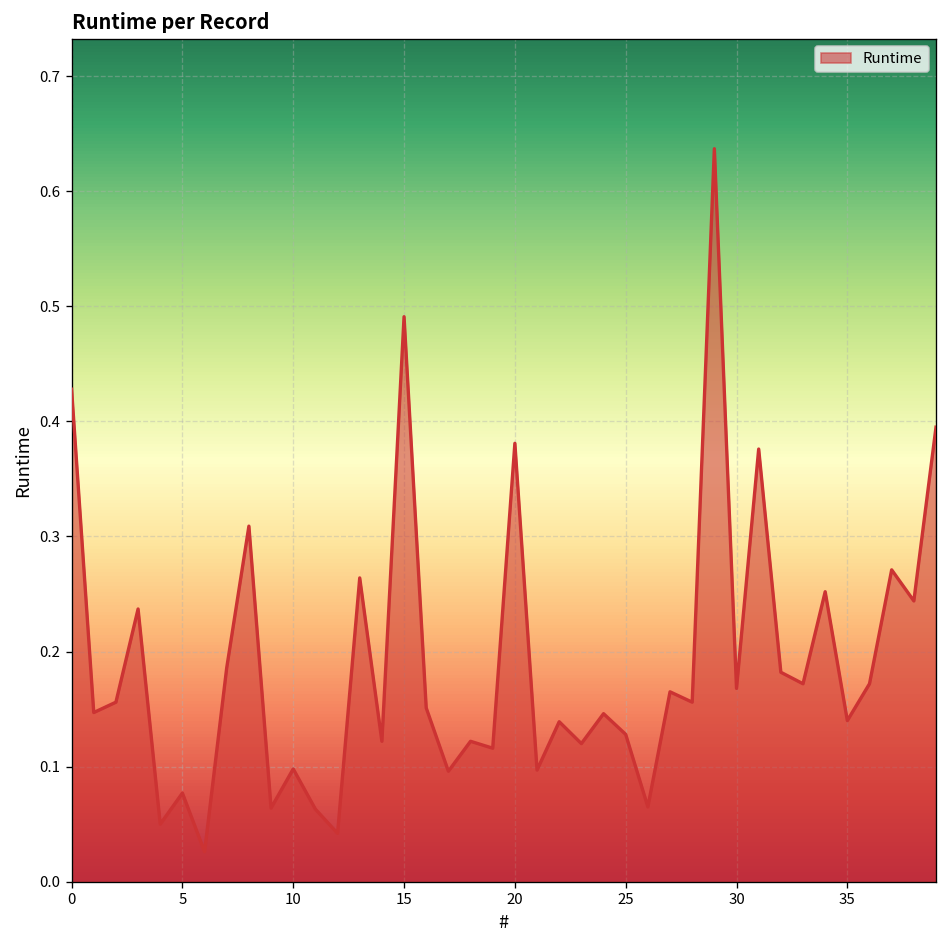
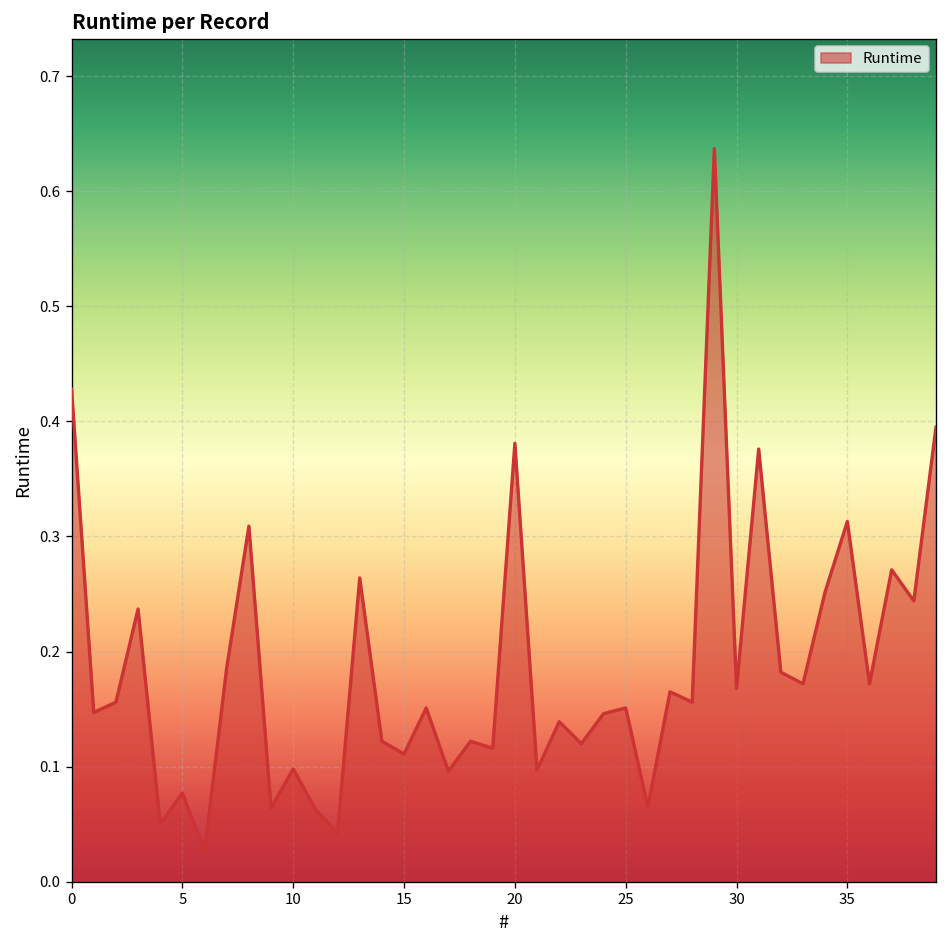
  {
    "0": 0.43,
    "5": 0.08,
    "10": 0.10,
-   "15": 0.49,
+   "15": 0.11,
    "20": 0.38,
-   "25": 0.13,
+   "25": 0.15,
    "30": 0.17,
-   "35": 0.14
+   "35": 0.31
  }
